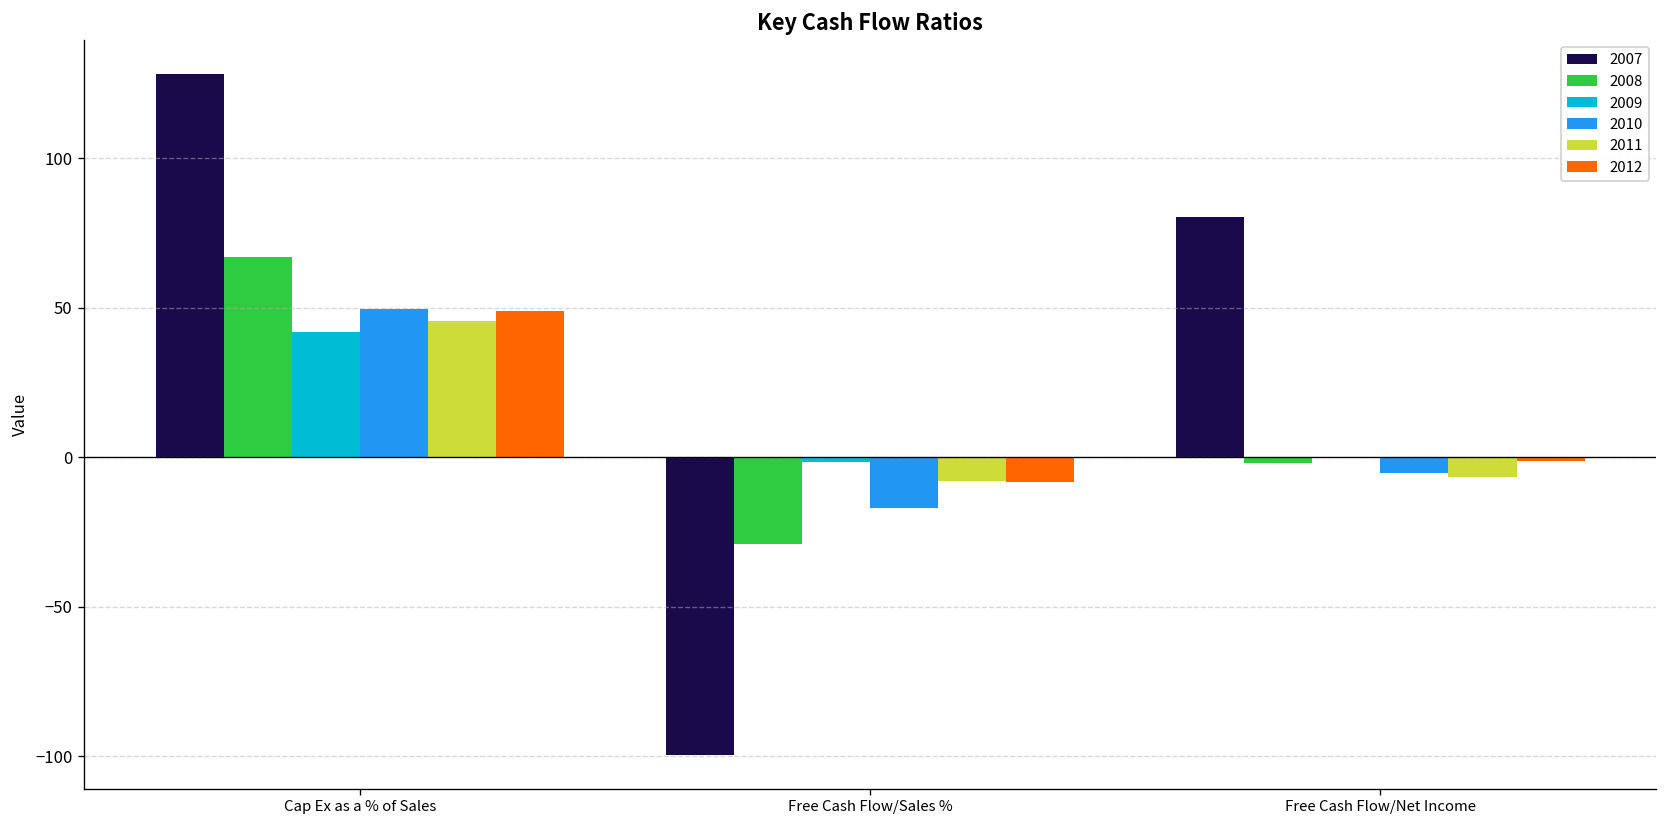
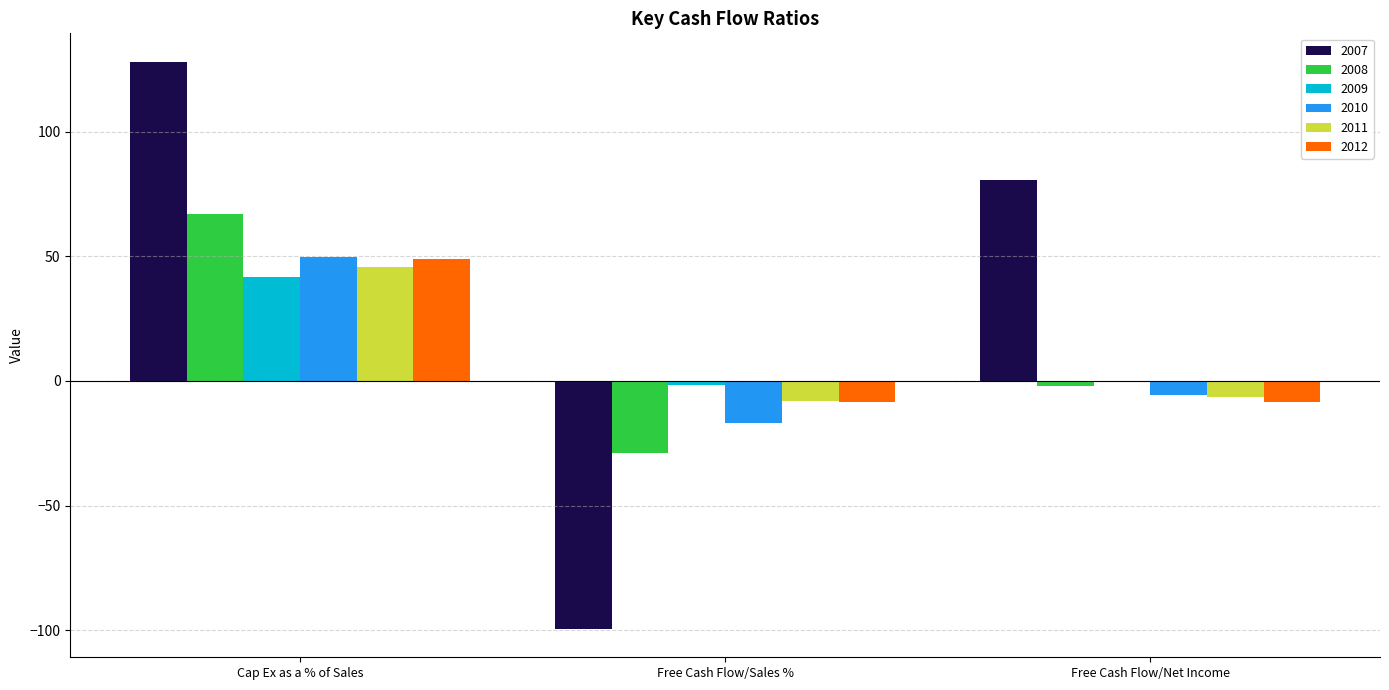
  {
    "2007": {
      "Cap Ex as a % of Sales": 128,
      "Free Cash Flow/Sales %": -99,
      "Free Cash Flow/Net Income": 80
    },
    "2008": {
      "Cap Ex as a % of Sales": 67,
      "Free Cash Flow/Sales %": -29,
      "Free Cash Flow/Net Income": -2
    },
    "2011": {
      "Cap Ex as a % of Sales": 46,
      "Free Cash Flow/Sales %": -8,
      "Free Cash Flow/Net Income": -7
    },
    "2012": {
      "Cap Ex as a % of Sales": 49,
      "Free Cash Flow/Sales %": -8,
-     "Free Cash Flow/Net Income": -1
+     "Free Cash Flow/Net Income": -8
    }
  }
